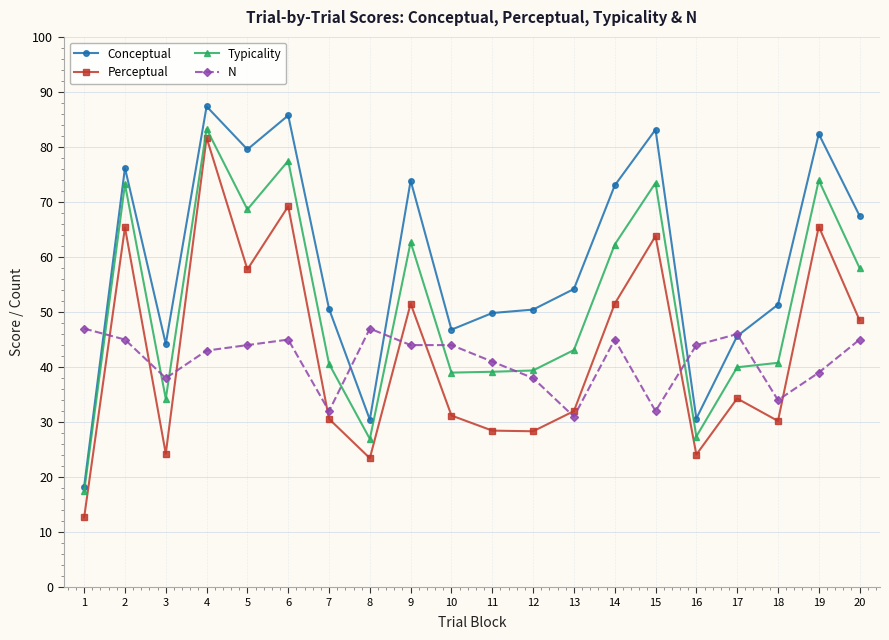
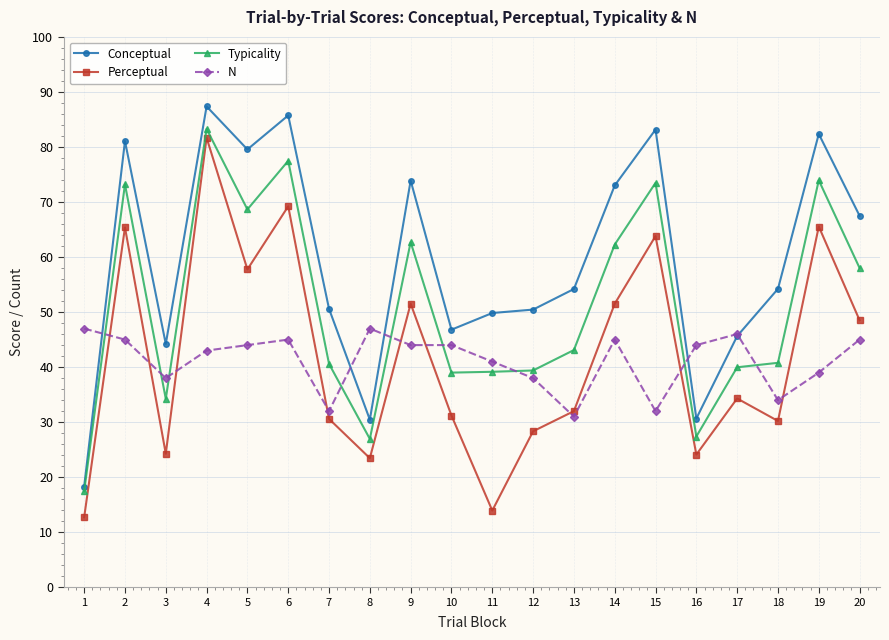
  {
    "Conceptual": {
      "1": 18,
-     "2": 76,
+     "2": 81,
      "3": 44,
      "4": 87,
      "5": 80,
      "6": 86,
      "7": 51,
      "8": 30,
      "9": 74,
      "10": 47,
      "11": 50,
      "12": 50,
      "13": 54,
      "14": 73,
      "15": 83,
      "16": 31,
-     "18": 51,
+     "18": 54,
      "19": 82,
      "20": 67
    },
    "Perceptual": {
      "1": 13,
      "2": 65,
      "3": 24,
      "4": 82,
      "5": 58,
      "6": 69,
      "7": 31,
      "8": 23,
      "9": 52,
      "10": 31,
-     "11": 28,
+     "11": 14,
      "12": 28,
      "13": 32,
      "14": 52,
      "15": 64,
      "16": 24,
      "17": 34,
      "18": 30,
      "19": 66,
      "20": 49
    },
    "Typicality": {
      "1": 17,
      "2": 73,
      "3": 34,
      "4": 83,
      "5": 69,
      "6": 77,
      "7": 41,
      "8": 27,
      "9": 63,
      "10": 39,
      "11": 39,
      "12": 39,
      "13": 43,
      "14": 62,
      "15": 73,
      "16": 27,
      "17": 40,
      "18": 41,
      "19": 74,
      "20": 58
    },
    "N": {
      "1": 47,
      "2": 45,
      "3": 38,
      "4": 43,
      "5": 44,
      "6": 45,
      "7": 32,
      "8": 47,
      "9": 44,
      "10": 44,
      "11": 41,
      "12": 38,
      "13": 31,
      "14": 45,
      "15": 32,
      "16": 44,
      "18": 34,
      "19": 39,
      "20": 45
    }
  }
